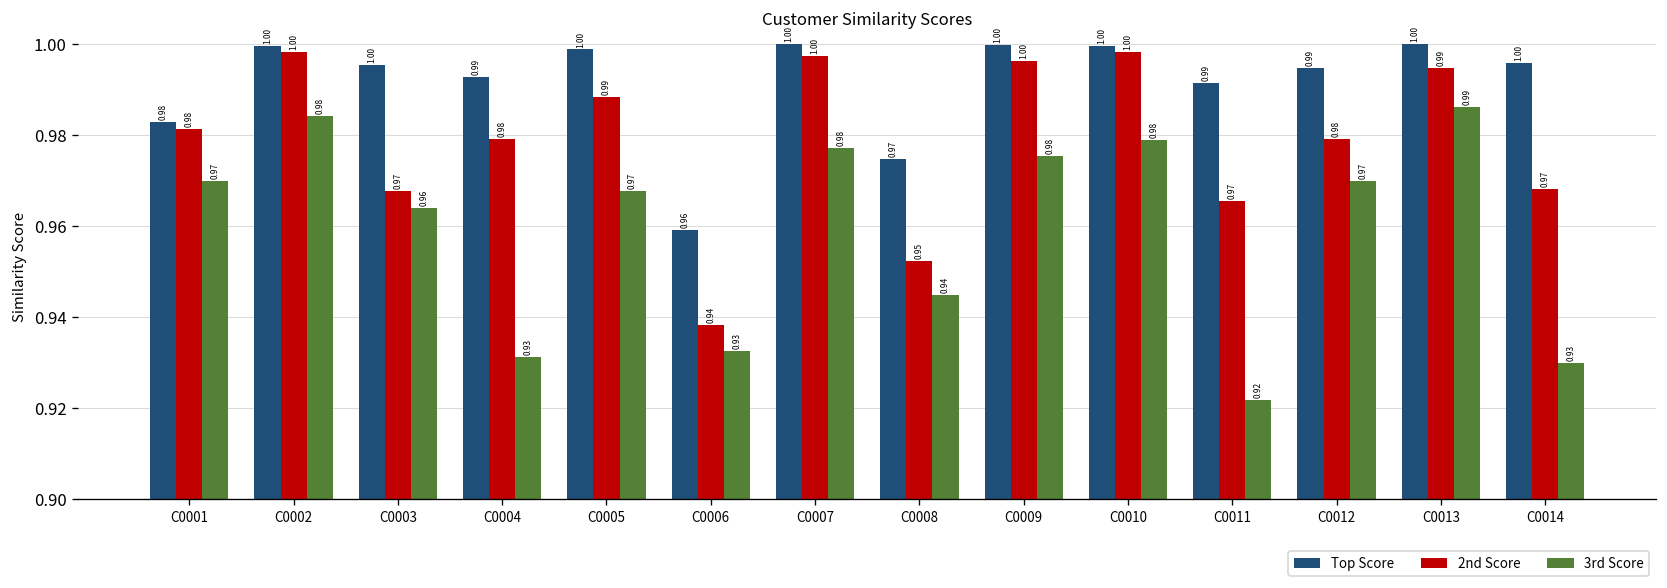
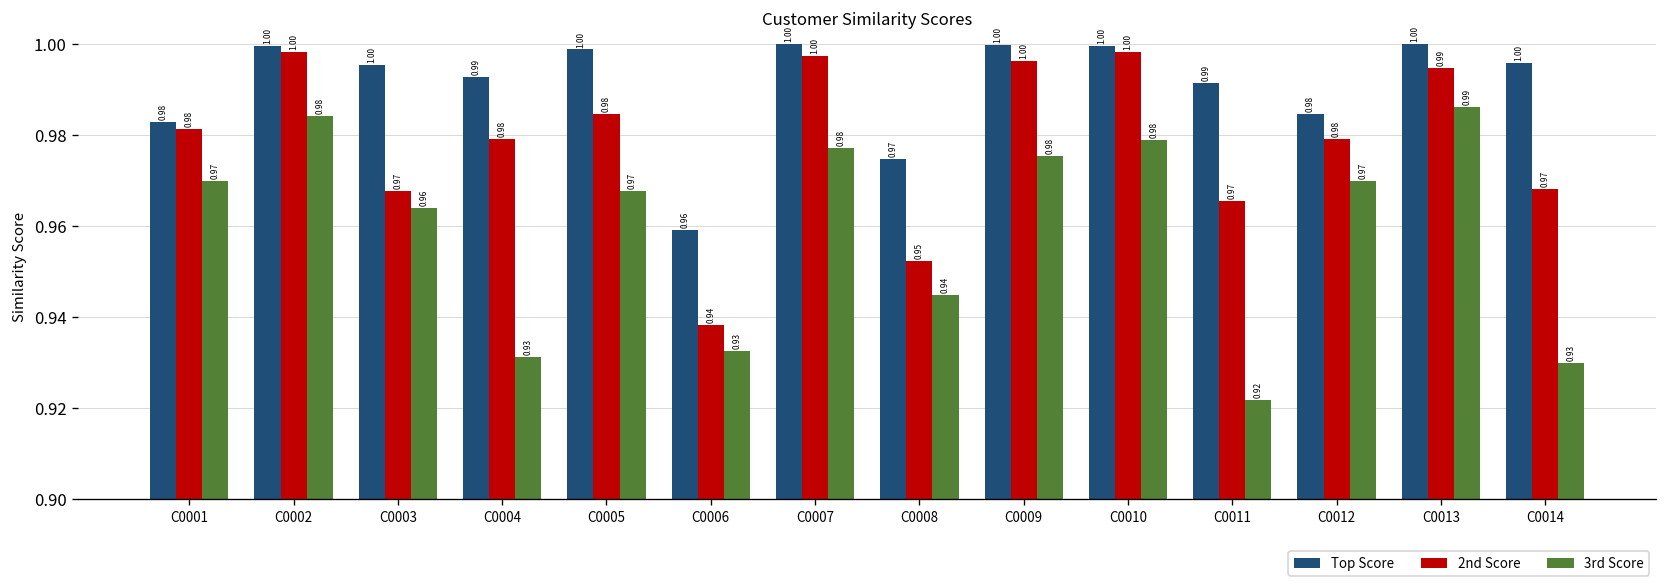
  {
    "Top Score": {
      "C0001": 0.98,
      "C0002": 1.00,
      "C0003": 1.00,
      "C0004": 0.99,
      "C0005": 1.00,
      "C0006": 0.96,
      "C0007": 1.00,
      "C0008": 0.97,
      "C0009": 1.00,
      "C0010": 1.00,
      "C0011": 0.99,
-     "C0012": 0.99,
+     "C0012": 0.98,
      "C0013": 1.00,
      "C0014": 1.00
    },
    "2nd Score": {
      "C0001": 0.98,
      "C0002": 1.00,
      "C0003": 0.97,
      "C0004": 0.98,
-     "C0005": 0.99,
+     "C0005": 0.98,
      "C0006": 0.94,
      "C0007": 1.00,
      "C0008": 0.95,
      "C0009": 1.00,
      "C0010": 1.00,
      "C0011": 0.97,
      "C0012": 0.98,
      "C0013": 0.99,
      "C0014": 0.97
    },
    "3rd Score": {
      "C0001": 0.97,
      "C0002": 0.98,
      "C0003": 0.96,
      "C0004": 0.93,
      "C0005": 0.97,
      "C0006": 0.93,
      "C0007": 0.98,
      "C0008": 0.94,
      "C0009": 0.98,
      "C0010": 0.98,
      "C0011": 0.92,
      "C0012": 0.97,
      "C0013": 0.99,
      "C0014": 0.93
    }
  }
